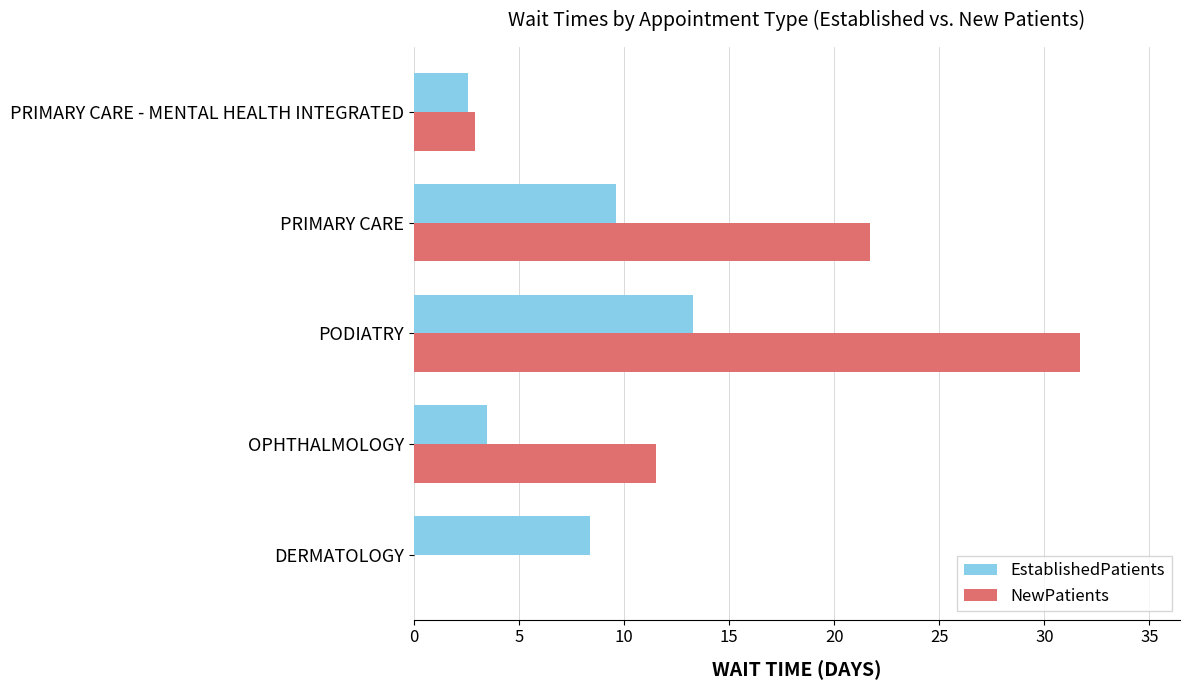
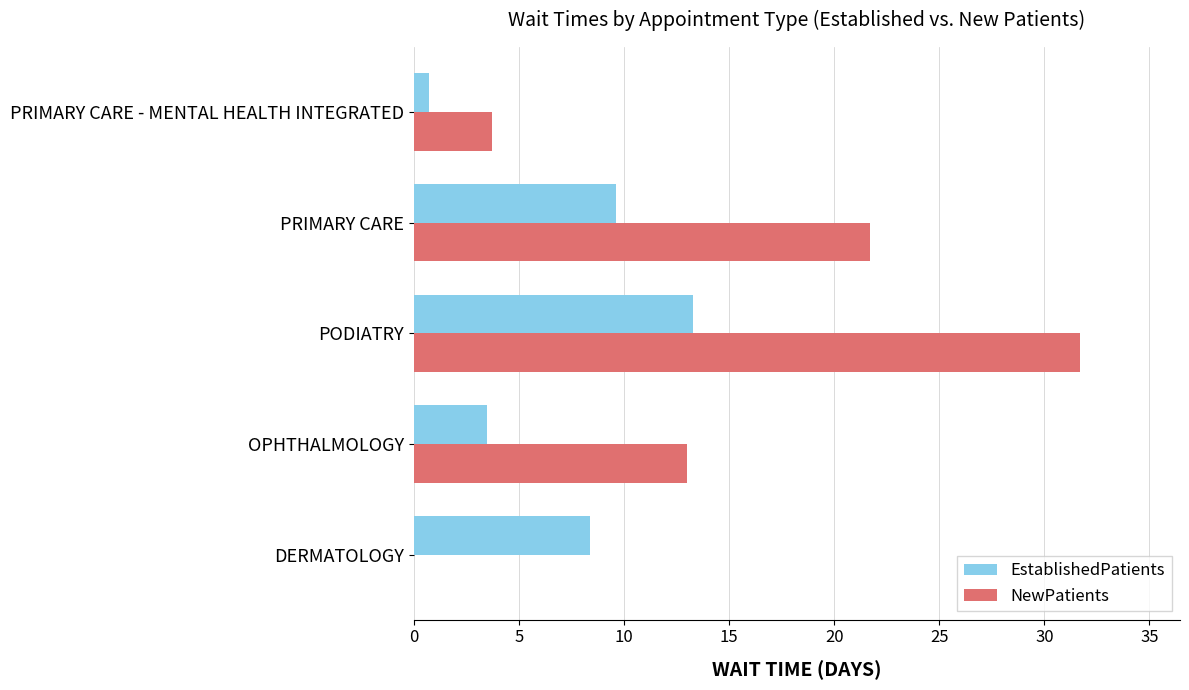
  {
    "EstablishedPatients": {
-     "PRIMARY CARE - MENTAL HEALTH INTEGRATED": 2.6,
+     "PRIMARY CARE - MENTAL HEALTH INTEGRATED": 0.7,
      "PRIMARY CARE": 9.6,
      "PODIATRY": 13.3,
      "OPHTHALMOLOGY": 3.5,
      "DERMATOLOGY": 8.4
    },
    "NewPatients": {
-     "PRIMARY CARE - MENTAL HEALTH INTEGRATED": 2.9,
+     "PRIMARY CARE - MENTAL HEALTH INTEGRATED": 3.7,
      "PRIMARY CARE": 21.7,
      "PODIATRY": 31.7,
-     "OPHTHALMOLOGY": 11.5,
+     "OPHTHALMOLOGY": 13.0,
      "DERMATOLOGY": 0.0
    }
  }
